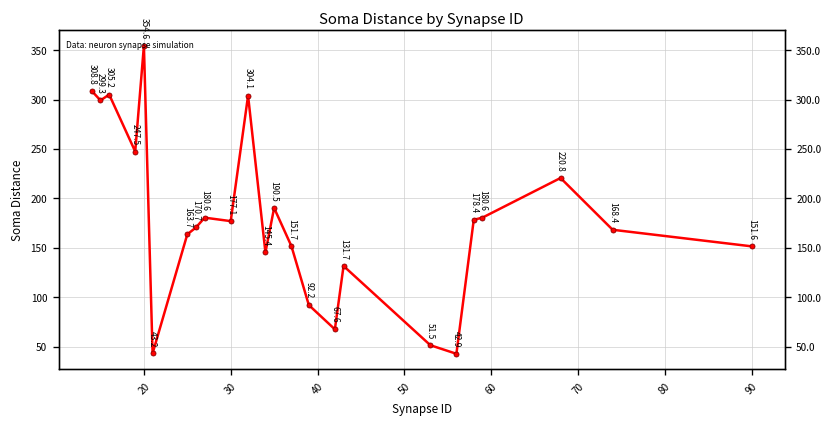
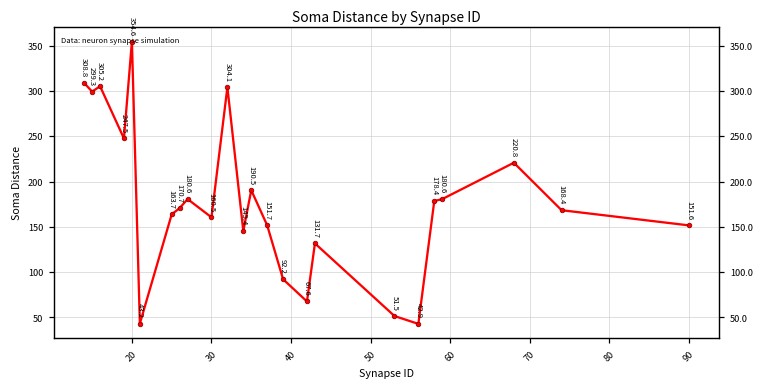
  {
    "20": 354.6,
-   "30": 177.1,
+   "30": 160.5,
    "90": 151.6
  }
